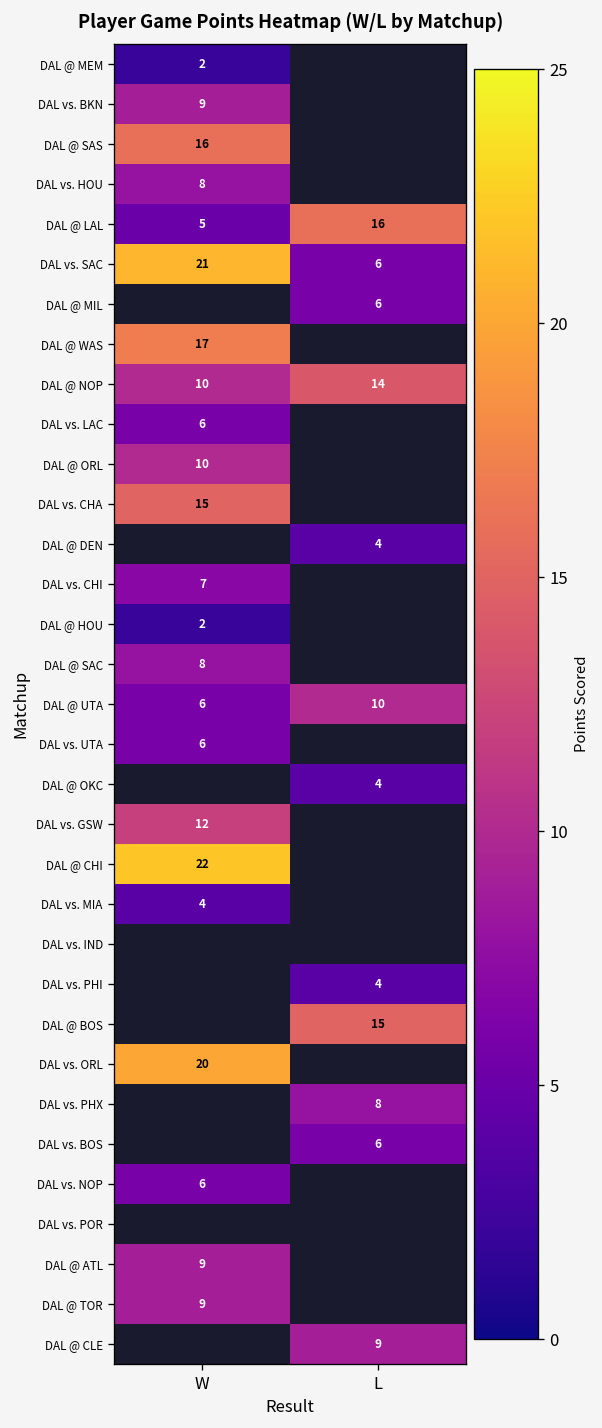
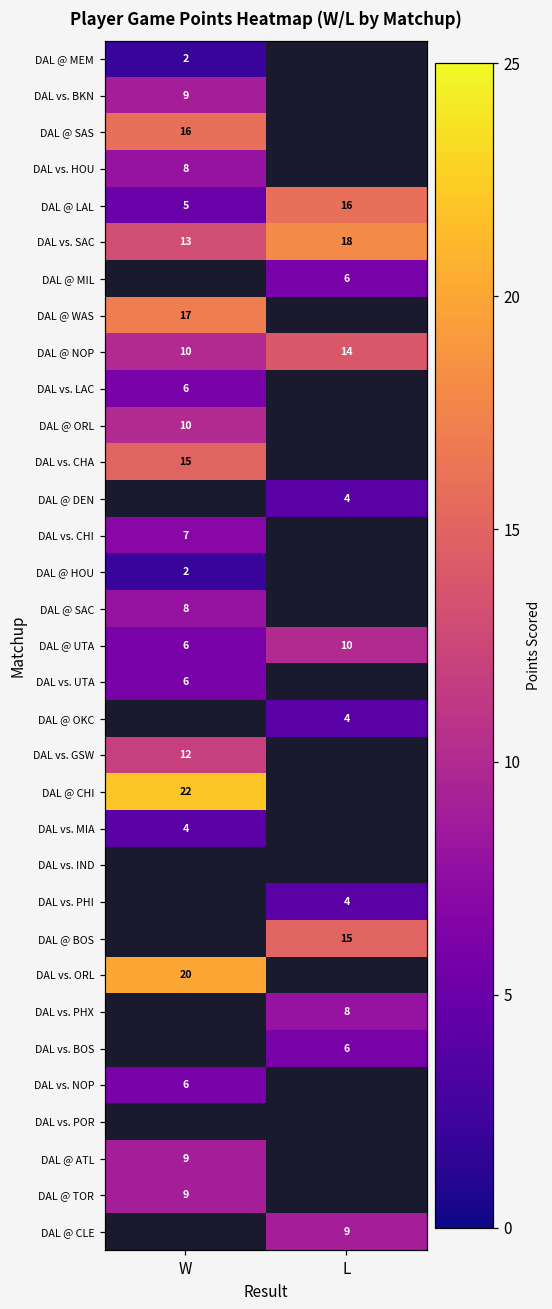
  {
    "DAL @ MEM": {
      "W": 2
    },
    "DAL vs. BKN": {
      "W": 9
    },
    "DAL @ SAS": {
      "W": 16
    },
    "DAL vs. HOU": {
      "W": 8
    },
    "DAL @ LAL": {
      "W": 5,
      "L": 16
    },
    "DAL vs. SAC": {
-     "W": 21,
-     "L": 6
+     "W": 13,
+     "L": 18
    },
    "DAL @ MIL": {
      "L": 6
    },
    "DAL @ WAS": {
      "W": 17
    },
    "DAL @ NOP": {
      "W": 10,
      "L": 14
    },
    "DAL vs. LAC": {
      "W": 6
    },
    "DAL @ ORL": {
      "W": 10
    },
    "DAL vs. CHA": {
      "W": 15
    },
    "DAL @ DEN": {
      "L": 4
    },
    "DAL vs. CHI": {
      "W": 7
    },
    "DAL @ HOU": {
      "W": 2
    },
    "DAL @ SAC": {
      "W": 8
    },
    "DAL @ UTA": {
      "W": 6,
      "L": 10
    },
    "DAL vs. UTA": {
      "W": 6
    },
    "DAL @ OKC": {
      "L": 4
    },
    "DAL vs. GSW": {
      "W": 12
    },
    "DAL @ CHI": {
      "W": 22
    },
    "DAL vs. MIA": {
      "W": 4
    },
    "DAL vs. PHI": {
      "L": 4
    },
    "DAL @ BOS": {
      "L": 15
    },
    "DAL vs. ORL": {
      "W": 20
    },
    "DAL vs. PHX": {
      "L": 8
    },
    "DAL vs. BOS": {
      "L": 6
    },
    "DAL vs. NOP": {
      "W": 6
    },
    "DAL @ ATL": {
      "W": 9
    },
    "DAL @ TOR": {
      "W": 9
    },
    "DAL @ CLE": {
      "L": 9
    }
  }
